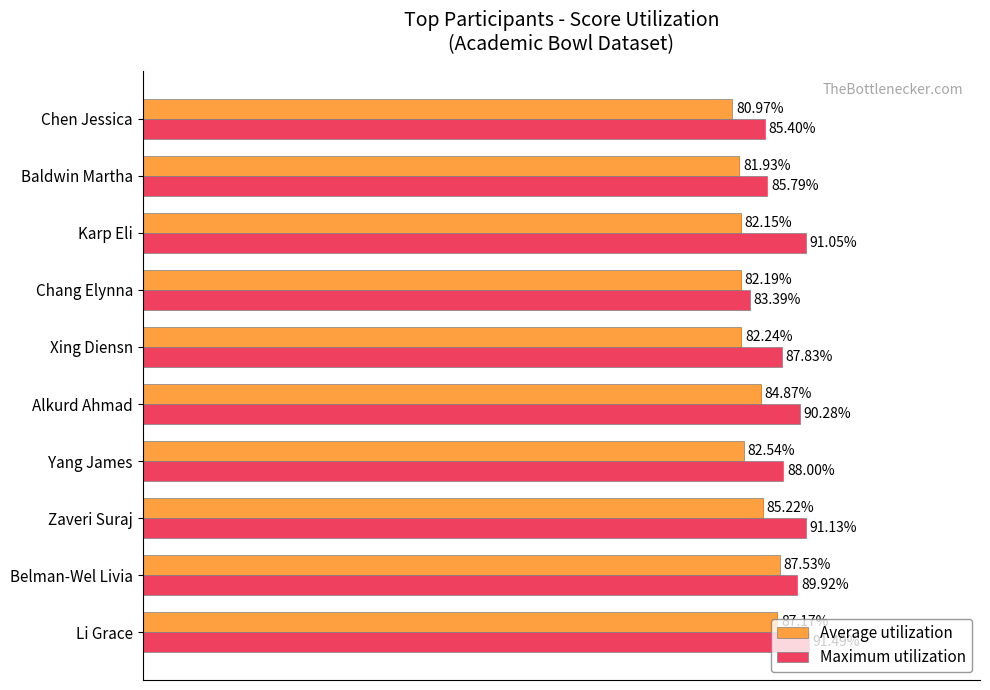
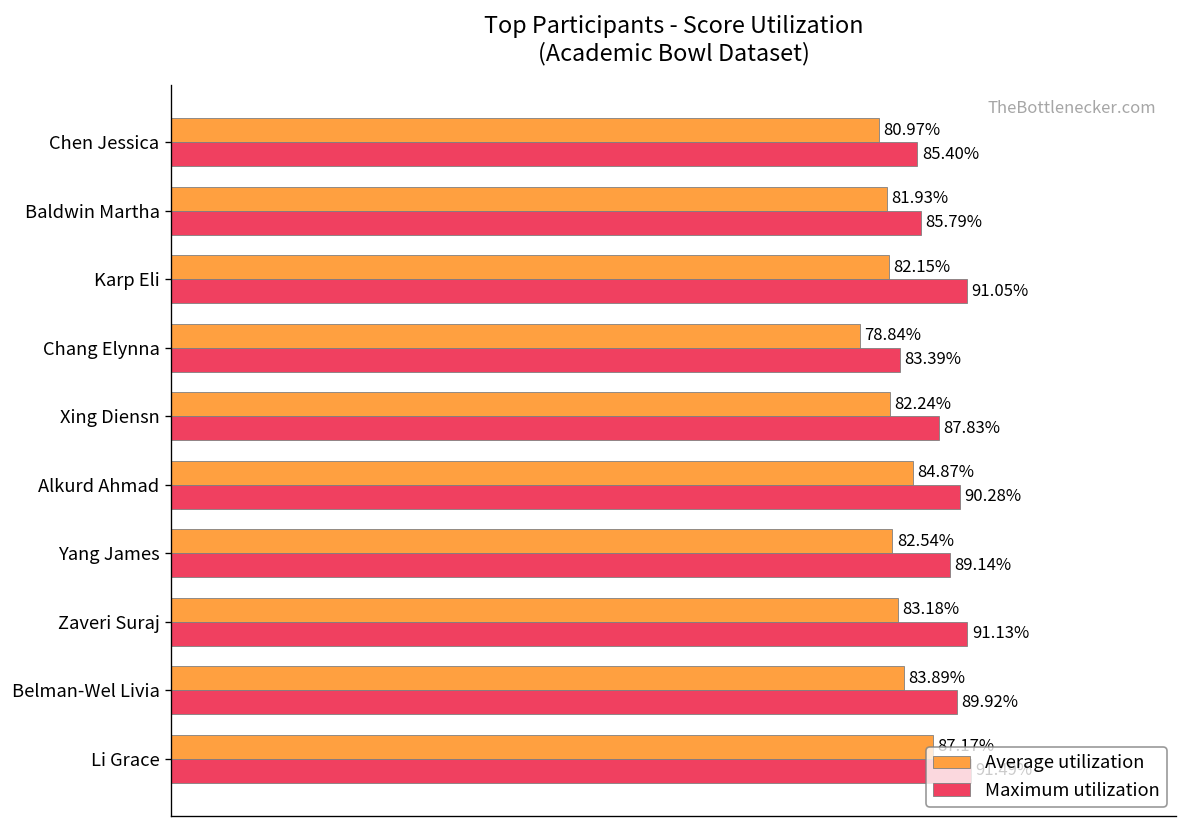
  {
    "Average utilization": {
      "Chen Jessica": "80.97%",
      "Baldwin Martha": "81.93%",
      "Karp Eli": "82.15%",
-     "Chang Elynna": "82.19%",
+     "Chang Elynna": "78.84%",
      "Xing Diensn": "82.24%",
      "Alkurd Ahmad": "84.87%",
      "Yang James": "82.54%",
-     "Zaveri Suraj": "85.22%",
-     "Belman-Wel Livia": "87.53%"
+     "Zaveri Suraj": "83.18%",
+     "Belman-Wel Livia": "83.89%"
    },
    "Maximum utilization": {
      "Chen Jessica": "85.40%",
      "Baldwin Martha": "85.79%",
      "Karp Eli": "91.05%",
      "Chang Elynna": "83.39%",
      "Xing Diensn": "87.83%",
      "Alkurd Ahmad": "90.28%",
-     "Yang James": "88.00%",
+     "Yang James": "89.14%",
      "Zaveri Suraj": "91.13%",
      "Belman-Wel Livia": "89.92%"
    }
  }
